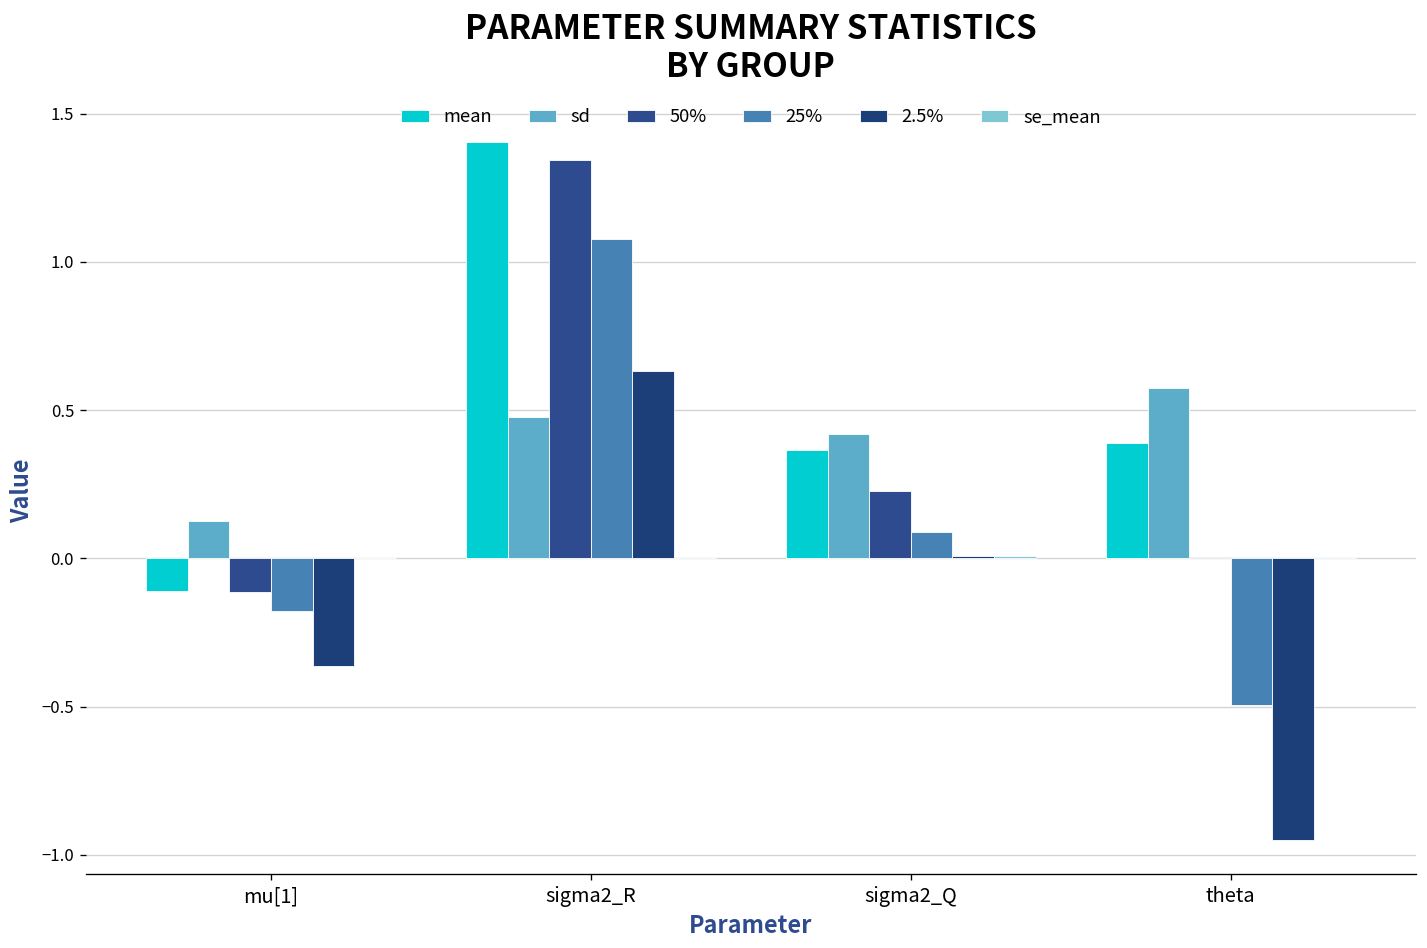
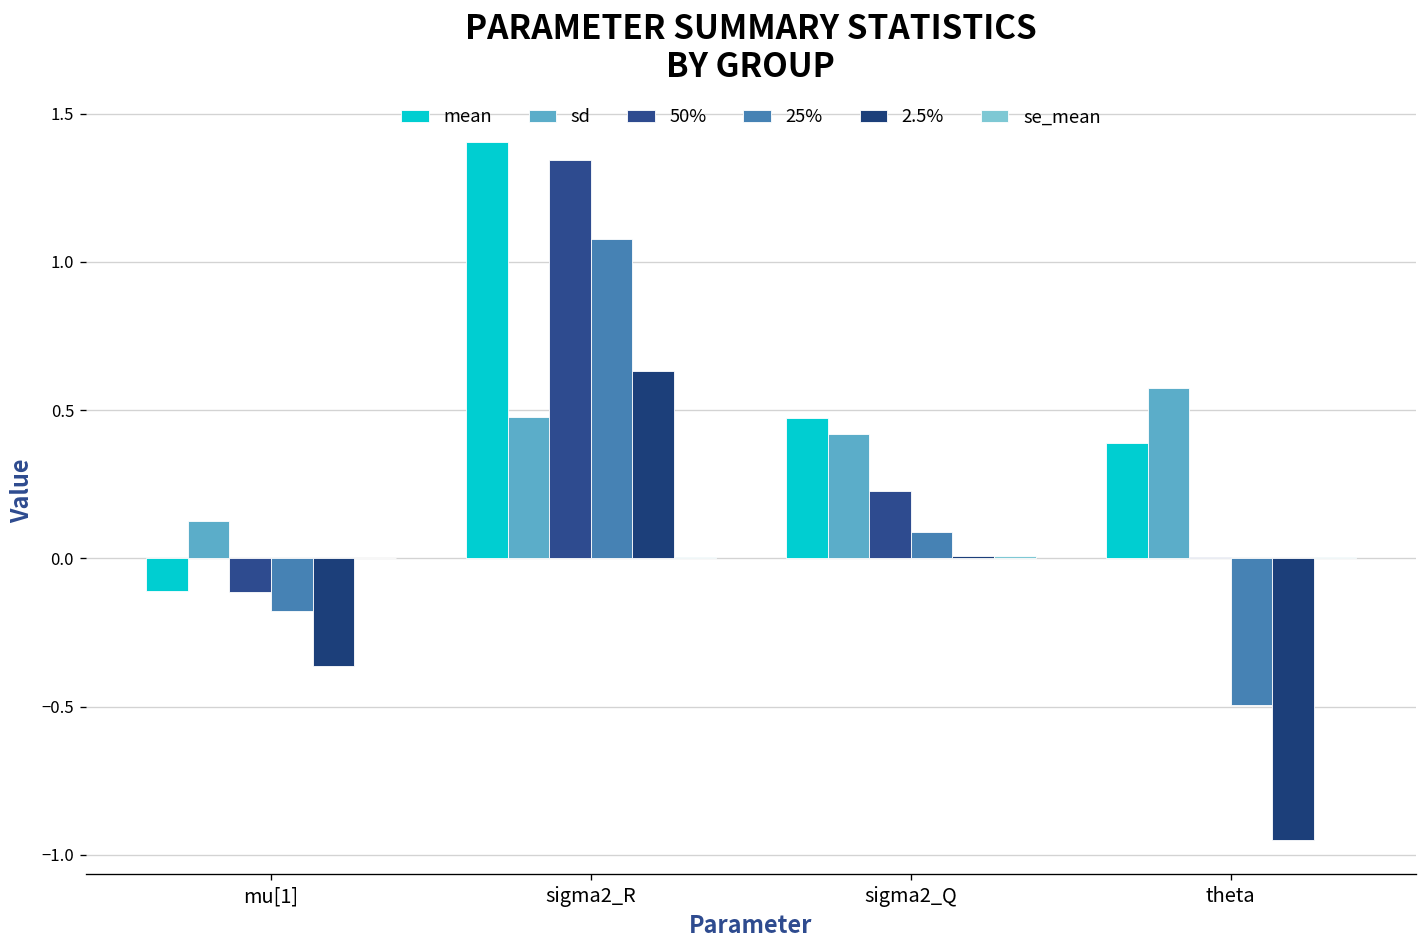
  {
    "mean": {
      "mu[1]": -0.11,
      "sigma2_R": 1.40,
-     "sigma2_Q": 0.37,
+     "sigma2_Q": 0.47,
      "theta": 0.39
    }
  }
